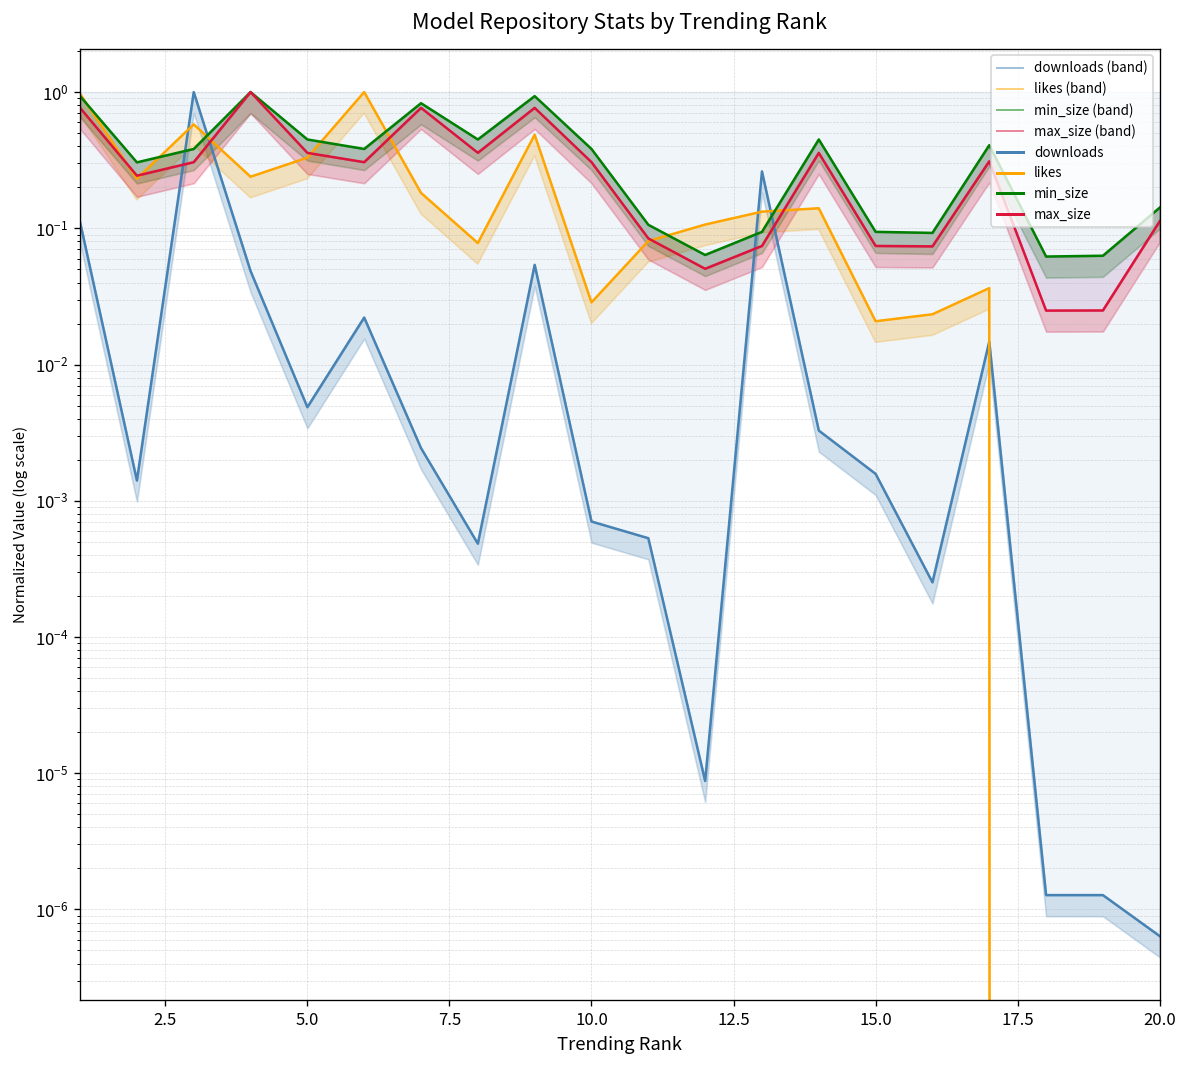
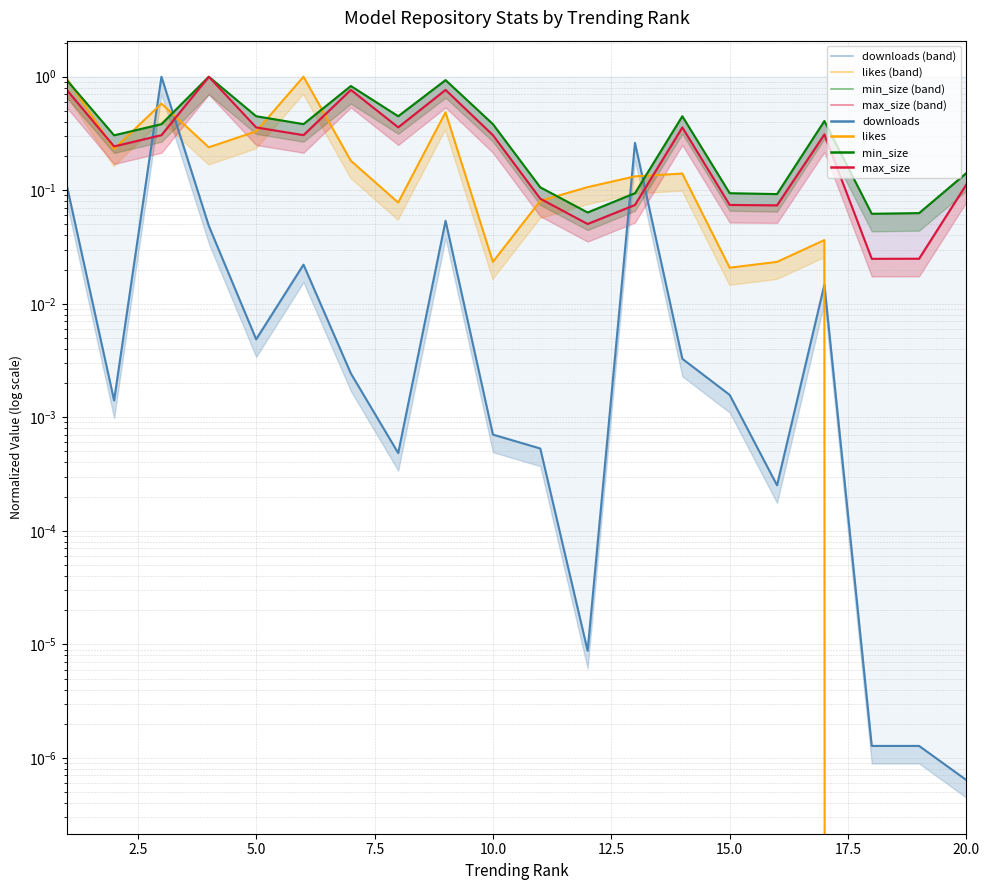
  {
    "likes": {
      "5.0": 0.33,
-     "10.0": 0.029,
+     "10.0": 0.023,
      "15.0": 0.021
    },
    "min_size": {
      "5.0": 0.45,
      "10.0": 0.38,
      "15.0": 0.09,
      "20.0": 0.14
    },
    "max_size": {
      "5.0": 0.36,
      "10.0": 0.31,
      "15.0": 0.07,
      "20.0": 0.11
    }
  }
